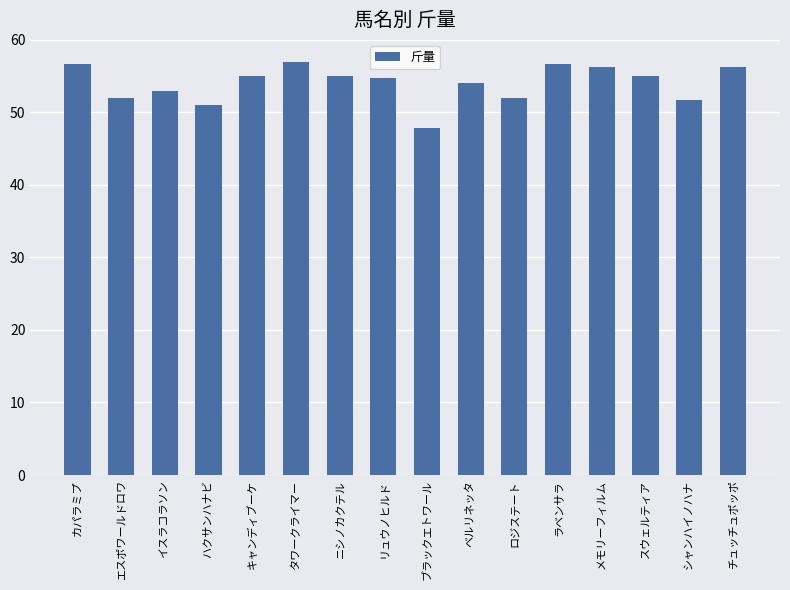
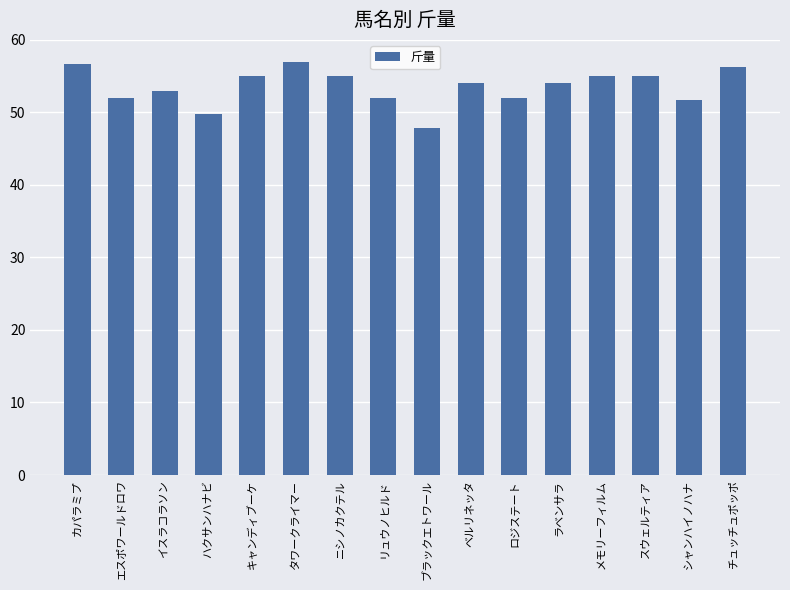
  {
    "カパラミプ": 57,
    "エスポワールドロワ": 52,
    "イスラコラソン": 53,
-   "ハクサンハナビ": 51,
+   "ハクサンハナビ": 50,
    "キャンディブーケ": 55,
    "タワークライマー": 57,
    "ニシノカクテル": 55,
-   "リュウノヒルド": 55,
+   "リュウノヒルド": 52,
    "ブラックエトワール": 48,
    "ベルリネッタ": 54,
    "ロジステート": 52,
-   "ラベンサラ": 57,
-   "メモリーフィルム": 56,
+   "ラベンサラ": 54,
+   "メモリーフィルム": 55,
    "スウェルティア": 55,
    "シャンハイノハナ": 52,
    "チュッチュポッポ": 56
  }
